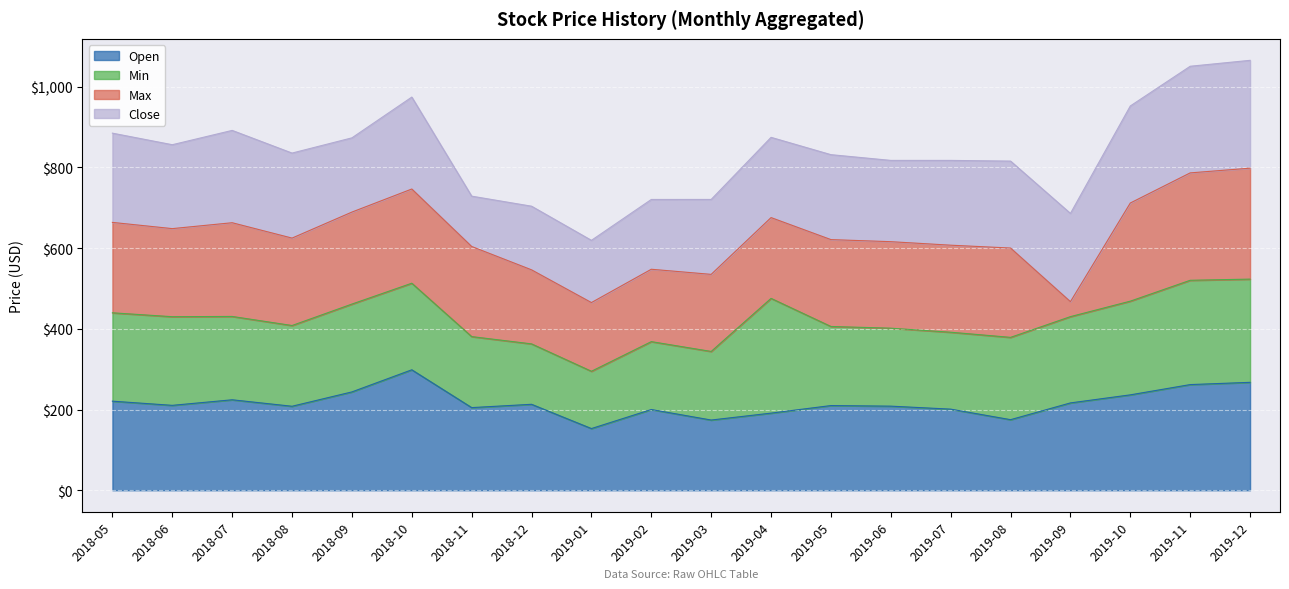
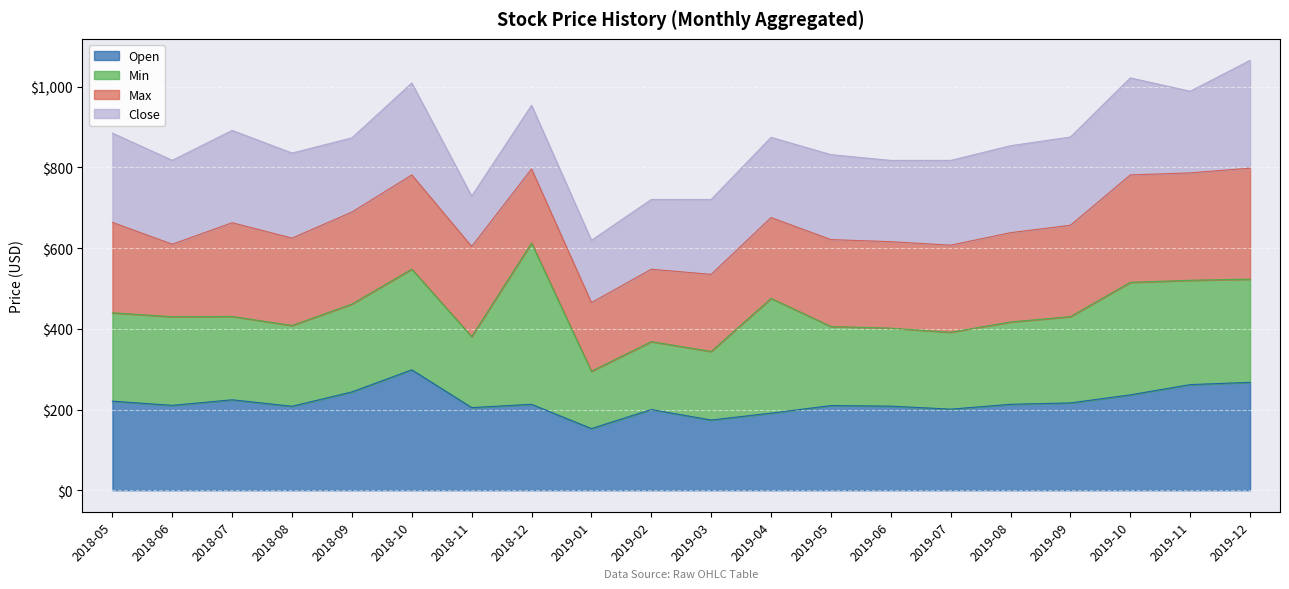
  {
    "Open": {
      "2018-05": "$220",
      "2018-06": "$210",
      "2018-07": "$220",
      "2018-08": "$210",
      "2018-09": "$240",
      "2018-10": "$300",
      "2018-11": "$200",
      "2018-12": "$210",
      "2019-01": "$150",
      "2019-02": "$200",
      "2019-03": "$170",
      "2019-04": "$190",
      "2019-05": "$210",
      "2019-06": "$210",
      "2019-07": "$200",
-     "2019-08": "$170",
+     "2019-08": "$210",
      "2019-09": "$220",
      "2019-10": "$240",
      "2019-11": "$260",
      "2019-12": "$270"
    },
    "Min": {
      "2018-05": "$220",
      "2018-06": "$220",
      "2018-07": "$210",
      "2018-08": "$200",
      "2018-09": "$220",
-     "2018-10": "$210",
+     "2018-10": "$250",
      "2018-11": "$180",
-     "2018-12": "$150",
+     "2018-12": "$400",
      "2019-01": "$140",
      "2019-02": "$170",
      "2019-03": "$170",
      "2019-04": "$280",
      "2019-05": "$200",
      "2019-06": "$190",
      "2019-07": "$190",
      "2019-08": "$200",
      "2019-09": "$210",
-     "2019-10": "$230",
+     "2019-10": "$280",
      "2019-11": "$260",
      "2019-12": "$260"
    },
    "Max": {
      "2018-05": "$220",
-     "2018-06": "$220",
+     "2018-06": "$180",
      "2018-07": "$230",
      "2018-08": "$220",
      "2018-09": "$230",
      "2018-10": "$230",
      "2018-11": "$220",
      "2018-12": "$180",
      "2019-01": "$170",
      "2019-02": "$180",
      "2019-03": "$190",
      "2019-04": "$200",
      "2019-05": "$220",
      "2019-06": "$210",
      "2019-07": "$220",
      "2019-08": "$220",
-     "2019-09": "$40",
-     "2019-10": "$240",
+     "2019-09": "$230",
+     "2019-10": "$270",
      "2019-11": "$270",
      "2019-12": "$270"
    },
    "Close": {
      "2018-05": "$220",
      "2018-06": "$210",
      "2018-07": "$230",
      "2018-08": "$210",
      "2018-09": "$180",
      "2018-10": "$230",
      "2018-11": "$120",
      "2018-12": "$160",
      "2019-01": "$150",
      "2019-02": "$170",
      "2019-03": "$190",
      "2019-04": "$200",
      "2019-05": "$210",
      "2019-06": "$200",
      "2019-07": "$210",
      "2019-08": "$220",
      "2019-09": "$220",
      "2019-10": "$240",
-     "2019-11": "$260",
+     "2019-11": "$200",
      "2019-12": "$270"
    }
  }
